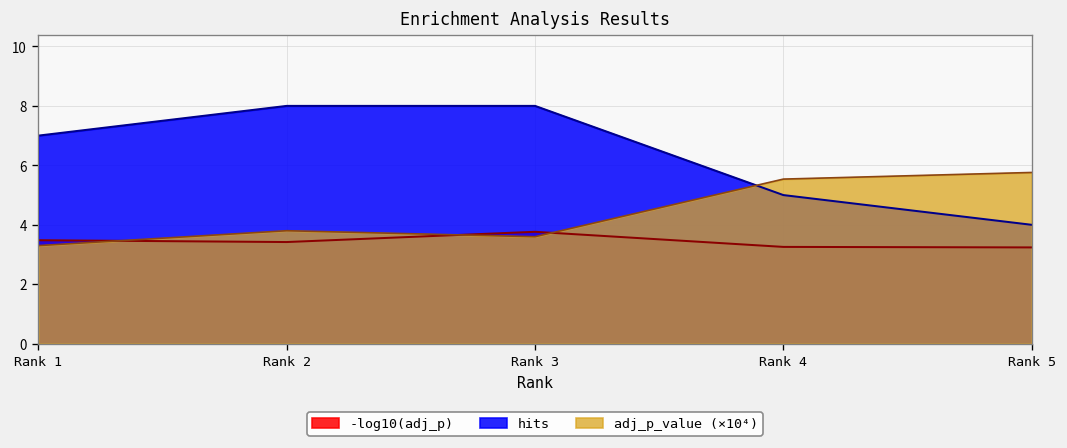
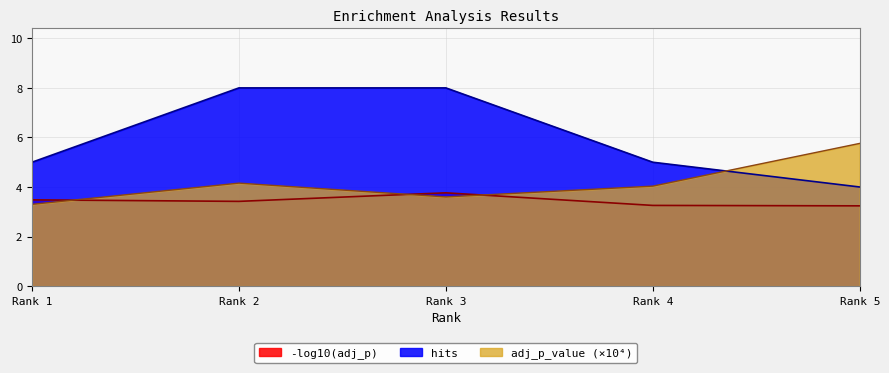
  {
    "-log10(adj_p)": {
      "Rank 1": 3.5,
      "Rank 2": 3.4,
      "Rank 3": 3.8,
      "Rank 4": 3.3,
      "Rank 5": 3.2
    },
    "hits": {
-     "Rank 1": 7,
+     "Rank 1": 5,
      "Rank 2": 8,
      "Rank 3": 8,
      "Rank 4": 5,
      "Rank 5": 4
    },
    "adj_p_value (×10⁴)": {
      "Rank 1": 3.3,
-     "Rank 2": 3.8,
+     "Rank 2": 4.2,
      "Rank 3": 3.6,
-     "Rank 4": 5.5,
+     "Rank 4": 4.0,
      "Rank 5": 5.8
    }
  }
